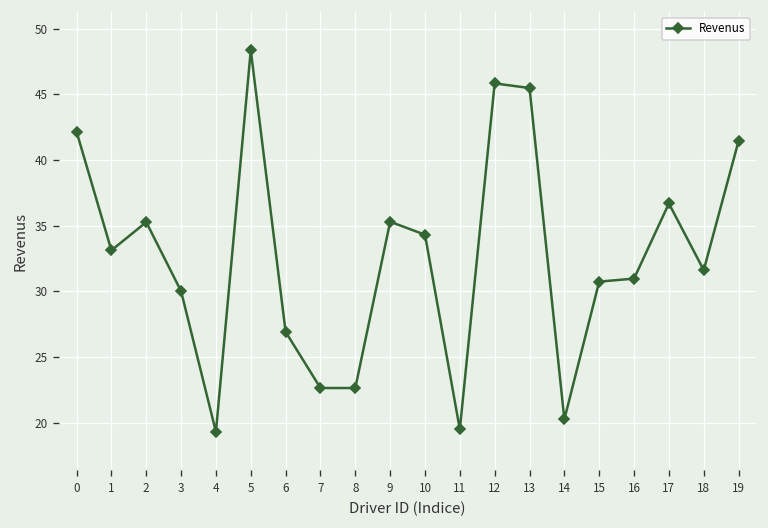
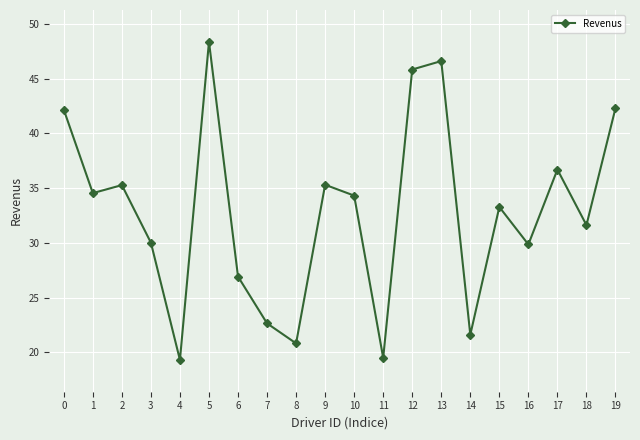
  {
    "0": 42.2,
-   "1": 33.1,
+   "1": 34.5,
    "2": 35.3,
    "3": 30.0,
    "4": 19.3,
    "5": 48.4,
    "6": 26.9,
    "7": 22.7,
-   "8": 22.7,
+   "8": 20.8,
    "9": 35.3,
    "10": 34.3,
    "11": 19.5,
    "12": 45.8,
-   "13": 45.5,
-   "14": 20.3,
-   "15": 30.8,
-   "16": 31.0,
+   "13": 46.6,
+   "14": 21.6,
+   "15": 33.3,
+   "16": 29.9,
    "17": 36.7,
    "18": 31.6,
-   "19": 41.5
+   "19": 42.3
  }
